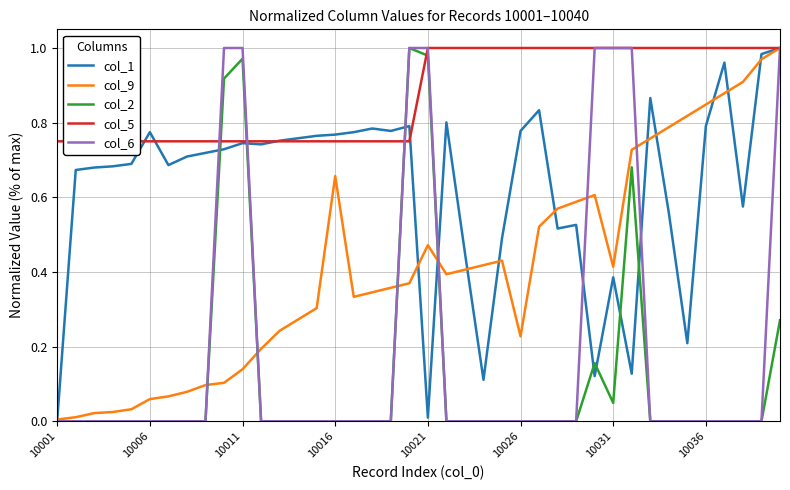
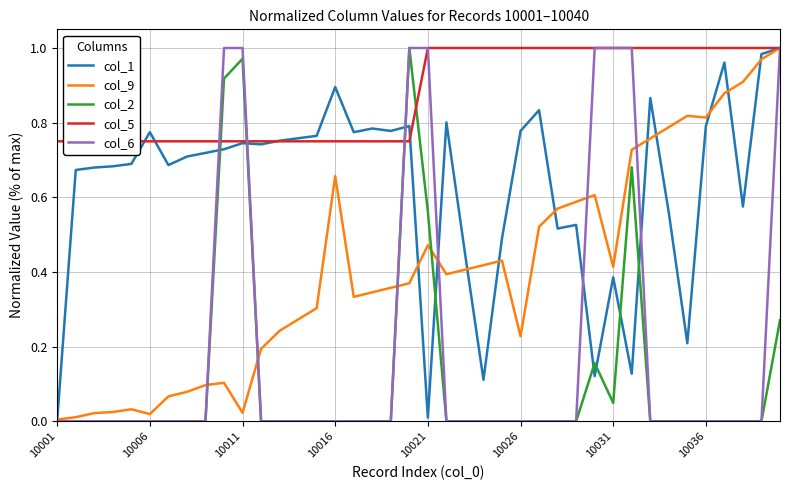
  {
    "col_1": {
      "10006": 0.77,
-     "10016": 0.77,
+     "10016": 0.90,
      "10021": 0.01,
      "10026": 0.78,
      "10031": 0.39,
      "10036": 0.79
    },
    "col_9": {
-     "10006": 0.06,
-     "10011": 0.14,
+     "10006": 0.02,
+     "10011": 0.02,
      "10016": 0.66,
      "10021": 0.47,
      "10026": 0.23,
      "10031": 0.41,
-     "10036": 0.85
+     "10036": 0.81
    },
    "col_2": {
      "10011": 0.97,
-     "10021": 0.98,
+     "10021": 0.56,
      "10031": 0.05
    },
    "col_5": {
      "10001": 0.75,
      "10006": 0.75,
      "10016": 0.75,
      "10026": 1.00,
      "10036": 1.00
    },
    "col_6": {
      "10011": 1.00
    }
  }
